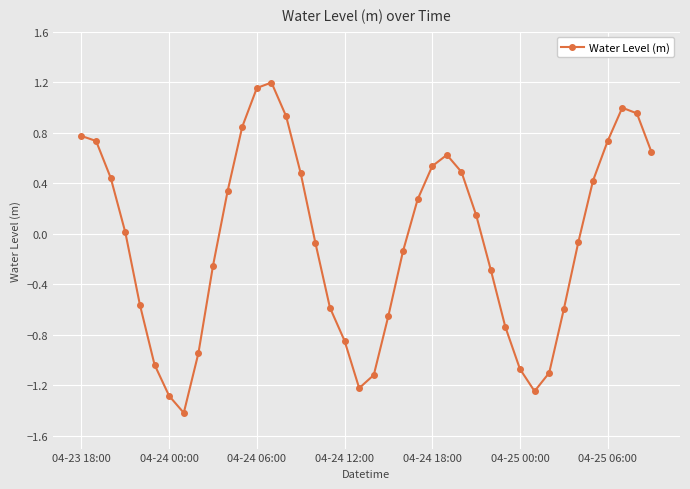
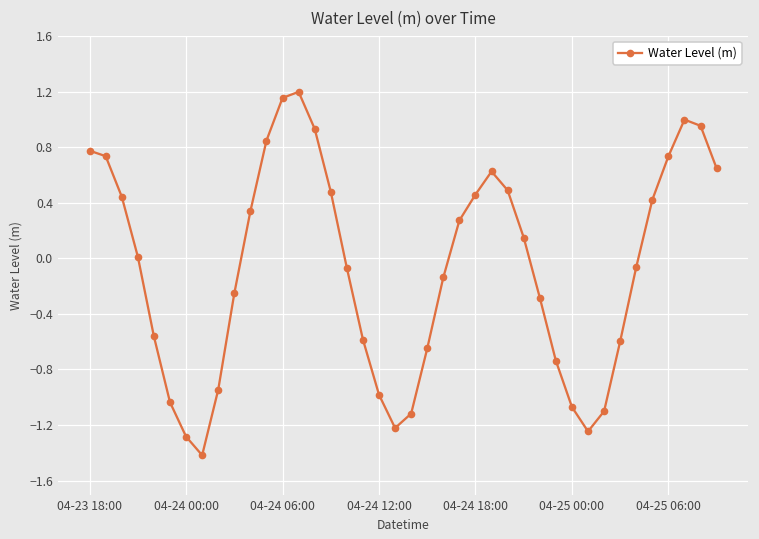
  {
    "04-23 18:00": 0.77,
    "04-24 00:00": -1.28,
    "04-24 06:00": 1.15,
-   "04-24 12:00": -0.85,
-   "04-24 18:00": 0.54,
+   "04-24 12:00": -0.98,
+   "04-24 18:00": 0.46,
    "04-25 00:00": -1.07,
    "04-25 06:00": 0.73
  }
